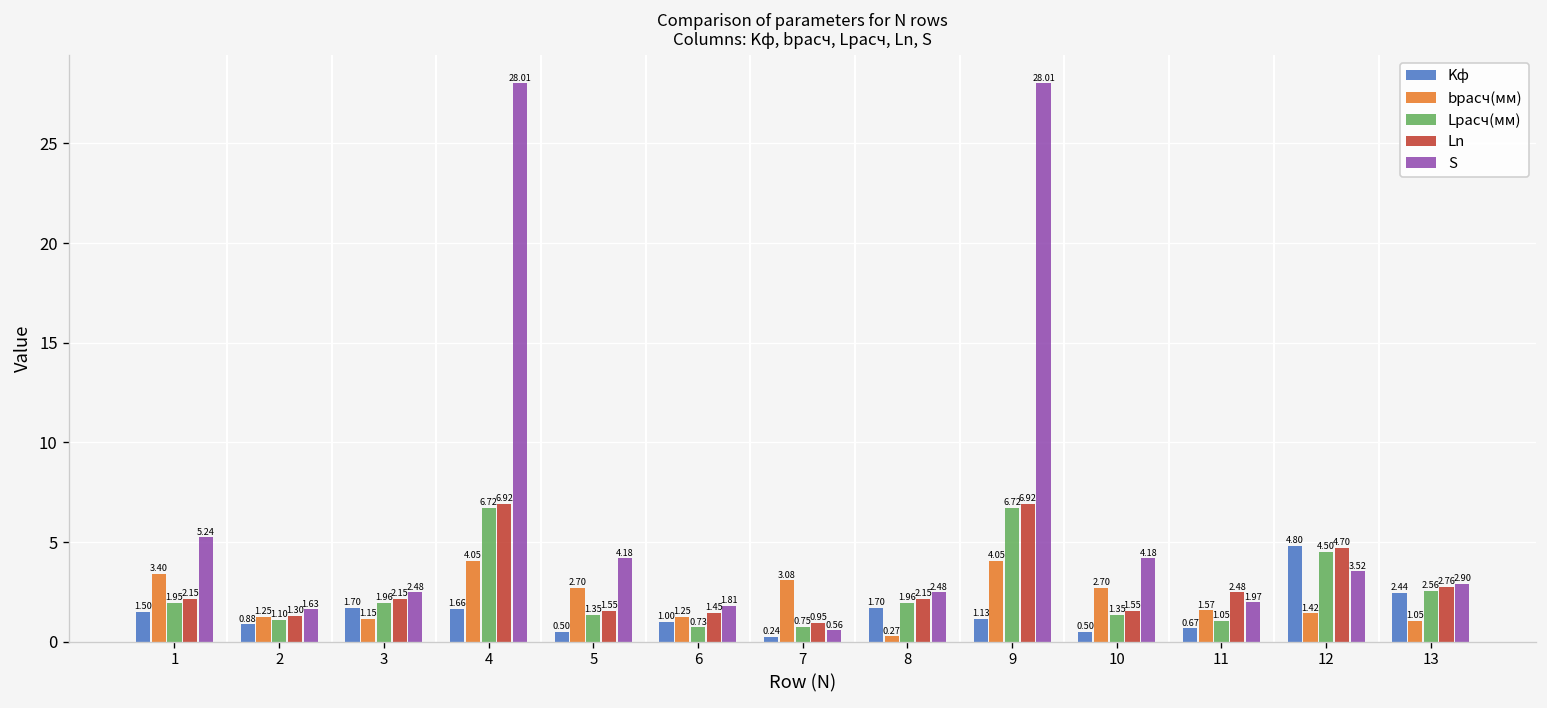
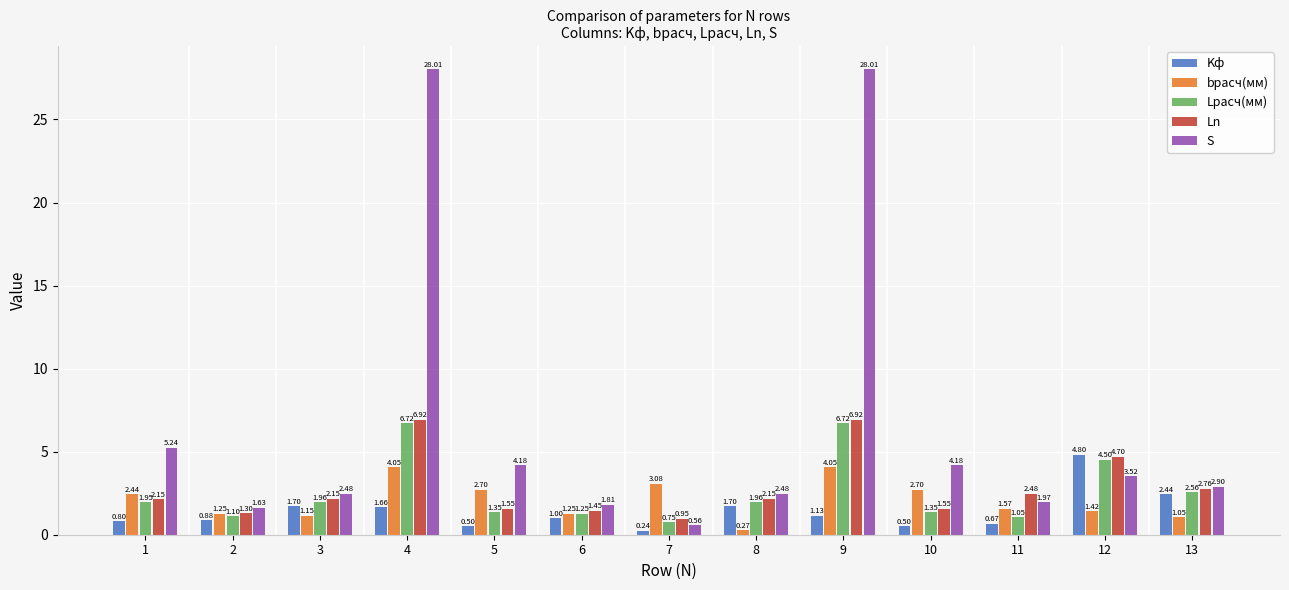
  {
    "Kф": {
-     "1": 1.50,
+     "1": 0.80,
      "2": 0.88,
      "3": 1.70,
      "4": 1.66,
      "5": 0.50,
      "6": 1.00,
      "7": 0.24,
      "8": 1.70,
      "9": 1.13,
      "10": 0.50,
      "11": 0.67,
      "12": 4.80,
      "13": 2.44
    },
    "bрасч(мм)": {
-     "1": 3.40,
+     "1": 2.44,
      "2": 1.25,
      "3": 1.15,
      "4": 4.05,
      "5": 2.70,
      "6": 1.25,
      "7": 3.08,
      "8": 0.27,
      "9": 4.05,
      "10": 2.70,
      "11": 1.57,
      "12": 1.42,
      "13": 1.05
    },
    "Lрасч(мм)": {
      "1": 1.95,
      "2": 1.10,
      "3": 1.96,
      "4": 6.72,
      "5": 1.35,
-     "6": 0.73,
+     "6": 1.25,
      "7": 0.75,
      "8": 1.96,
      "9": 6.72,
      "10": 1.35,
      "11": 1.05,
      "12": 4.50,
      "13": 2.56
    },
    "Ln": {
      "1": 2.15,
      "2": 1.30,
      "3": 2.15,
      "4": 6.92,
      "5": 1.55,
      "6": 1.45,
      "7": 0.95,
      "8": 2.15,
      "9": 6.92,
      "10": 1.55,
      "11": 2.48,
      "12": 4.70,
      "13": 2.76
    },
    "S": {
      "1": 5.24,
      "2": 1.63,
      "3": 2.48,
      "4": 28.01,
      "5": 4.18,
      "6": 1.81,
      "7": 0.56,
      "8": 2.48,
      "9": 28.01,
      "10": 4.18,
      "11": 1.97,
      "12": 3.52,
      "13": 2.90
    }
  }
